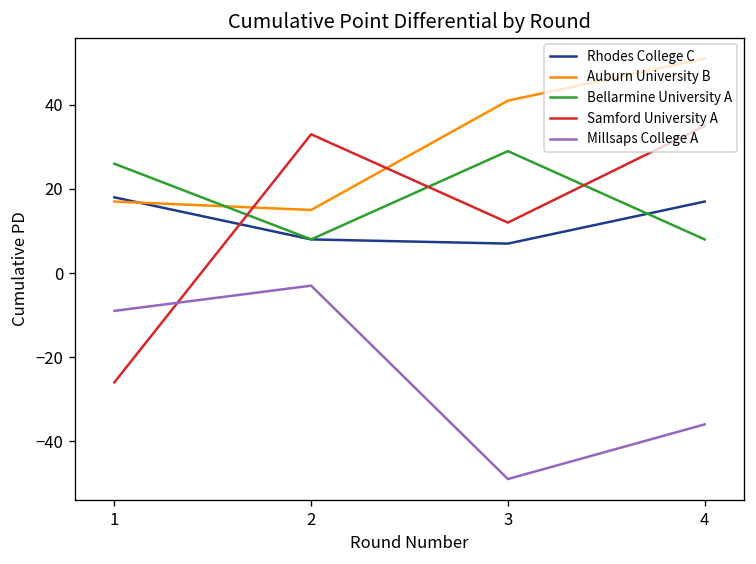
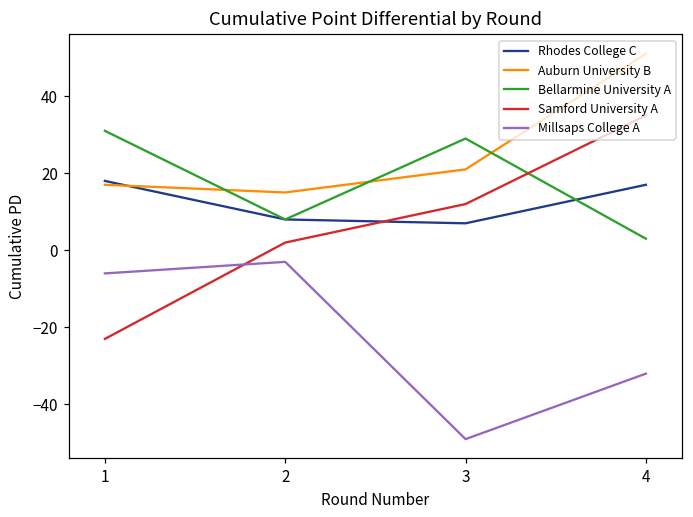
  {
    "Rhodes College C": {
      "1": 18,
      "3": 7,
      "4": 17
    },
    "Auburn University B": {
      "1": 17,
      "2": 15,
-     "3": 41
+     "3": 21
    },
    "Bellarmine University A": {
-     "1": 26,
+     "1": 31,
      "3": 29,
-     "4": 8
+     "4": 3
    },
    "Samford University A": {
-     "1": -26,
-     "2": 33,
+     "1": -23,
+     "2": 2,
      "3": 12
    },
    "Millsaps College A": {
-     "1": -9,
+     "1": -6,
      "2": -3,
      "3": -49,
-     "4": -36
+     "4": -32
    }
  }
